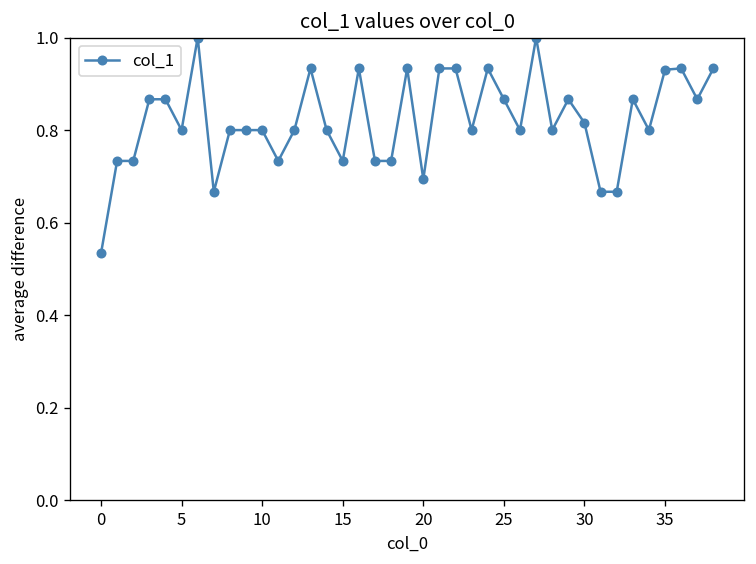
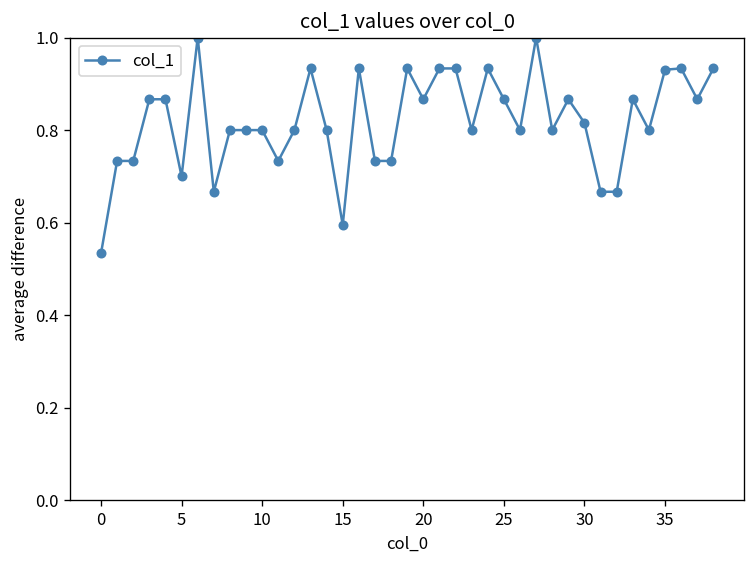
  {
    "0": 0.53,
-   "5": 0.8,
+   "5": 0.7,
    "10": 0.80,
-   "15": 0.73,
-   "20": 0.69,
+   "15": 0.59,
+   "20": 0.87,
    "25": 0.87,
    "30": 0.82,
    "35": 0.93
  }
